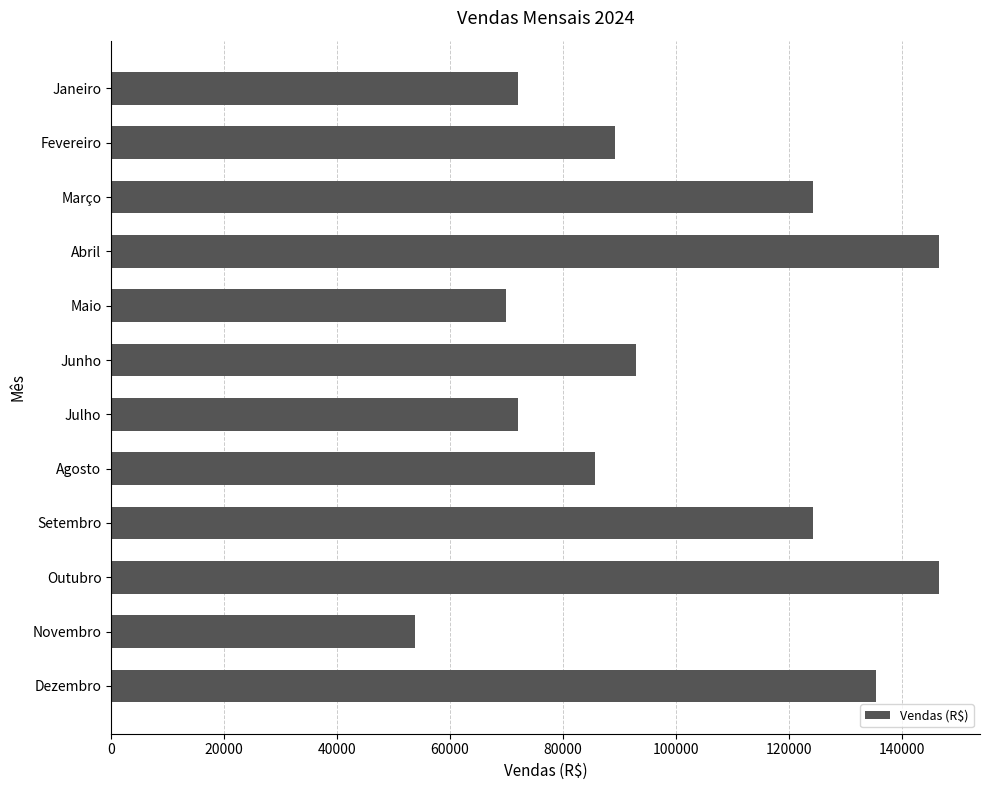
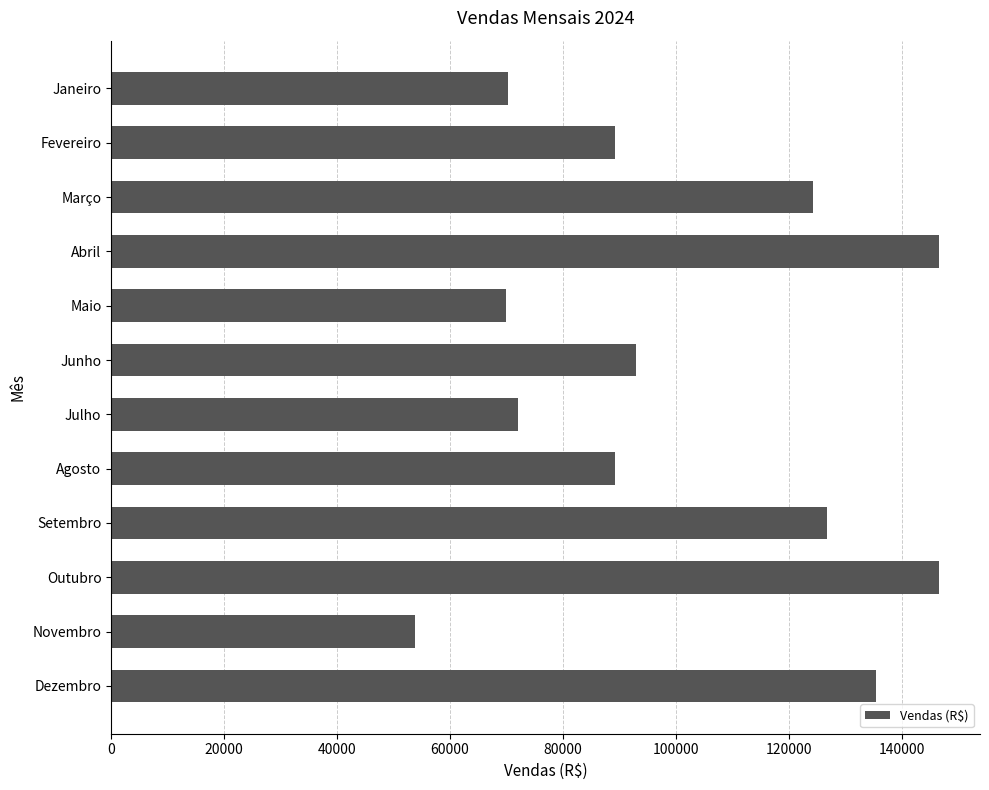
  {
-   "Janeiro": 72000,
+   "Janeiro": 70000,
    "Fevereiro": 89000,
    "Março": 124000,
    "Abril": 147000,
    "Maio": 70000,
    "Junho": 93000,
    "Julho": 72000,
-   "Agosto": 86000,
-   "Setembro": 124000,
+   "Agosto": 89000,
+   "Setembro": 127000,
    "Outubro": 147000,
    "Novembro": 54000,
    "Dezembro": 136000
  }
